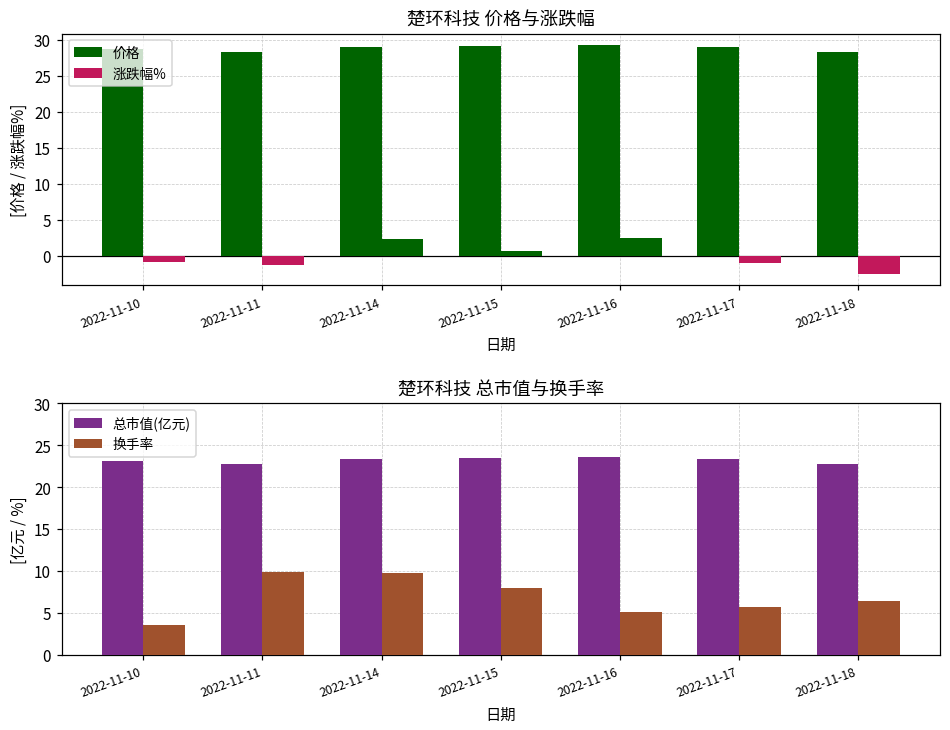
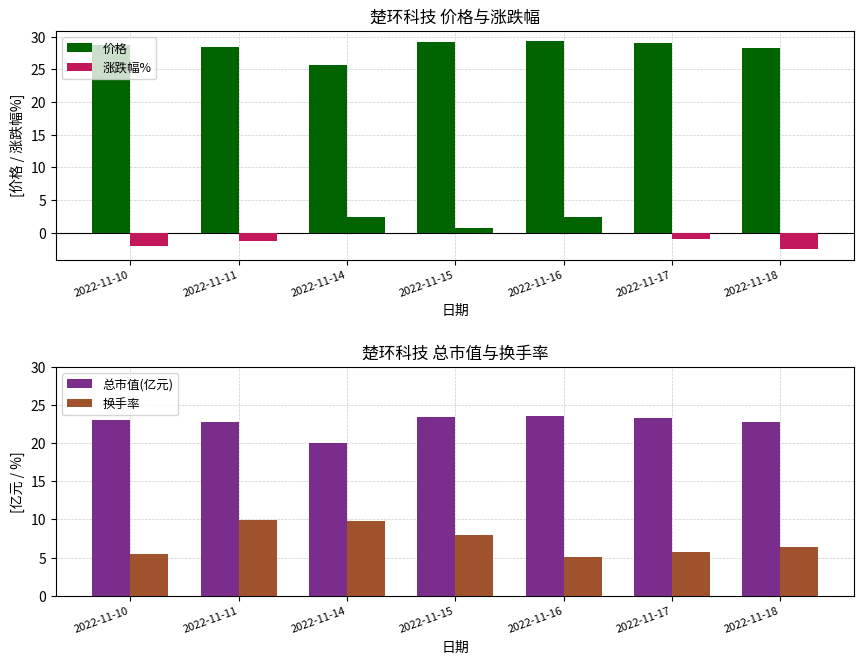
  {
    "楚环科技 价格与涨跌幅": {
      "价格": {
        "2022-11-11": 28,
-       "2022-11-14": 29,
+       "2022-11-14": 26,
        "2022-11-15": 29,
        "2022-11-16": 29,
        "2022-11-17": 29,
        "2022-11-18": 28
      },
      "涨跌幅%": {
-       "2022-11-10": -1,
+       "2022-11-10": -2,
        "2022-11-11": -1,
        "2022-11-14": 2,
        "2022-11-15": 1,
        "2022-11-16": 2,
        "2022-11-17": -1,
        "2022-11-18": -3
      }
    },
    "楚环科技 总市值与换手率": {
      "总市值(亿元)": {
        "2022-11-10": 23,
        "2022-11-11": 23,
-       "2022-11-14": 23,
+       "2022-11-14": 20,
        "2022-11-15": 24,
        "2022-11-16": 24,
        "2022-11-17": 23,
        "2022-11-18": 23
      },
      "换手率": {
-       "2022-11-10": 4,
+       "2022-11-10": 6,
        "2022-11-11": 10,
        "2022-11-14": 10,
        "2022-11-15": 8,
        "2022-11-16": 5,
        "2022-11-17": 6,
        "2022-11-18": 6
      }
    }
  }
